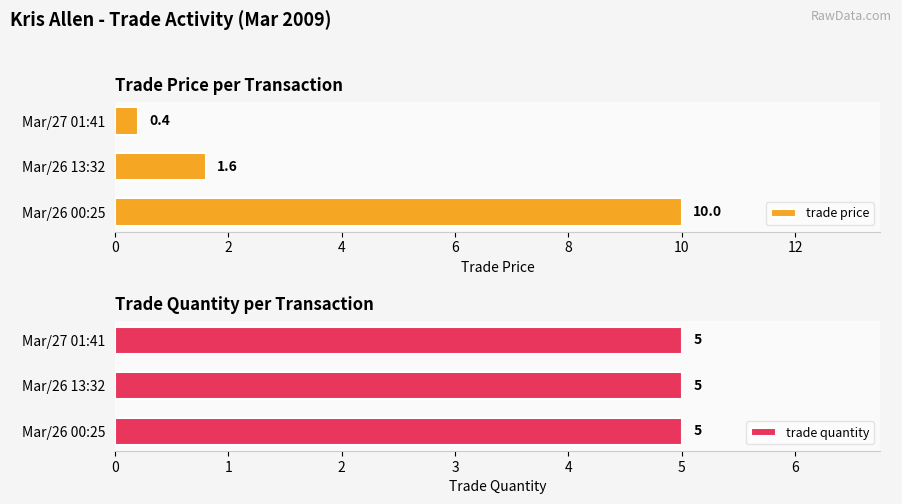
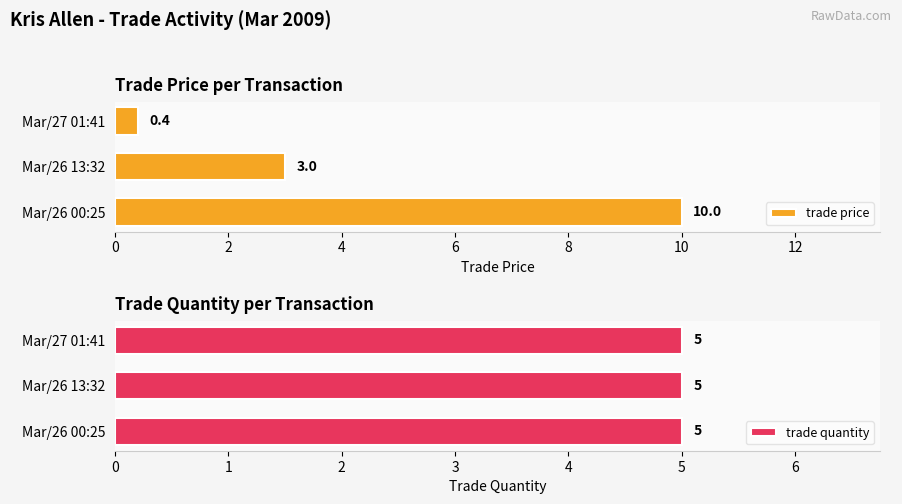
  {
    "Trade Price per Transaction": {
      "Mar/27 01:41": 0.4,
-     "Mar/26 13:32": 1.6,
+     "Mar/26 13:32": 3.0,
      "Mar/26 00:25": 10.0
    },
    "Trade Quantity per Transaction": {
      "Mar/27 01:41": 5,
      "Mar/26 13:32": 5,
      "Mar/26 00:25": 5
    }
  }
